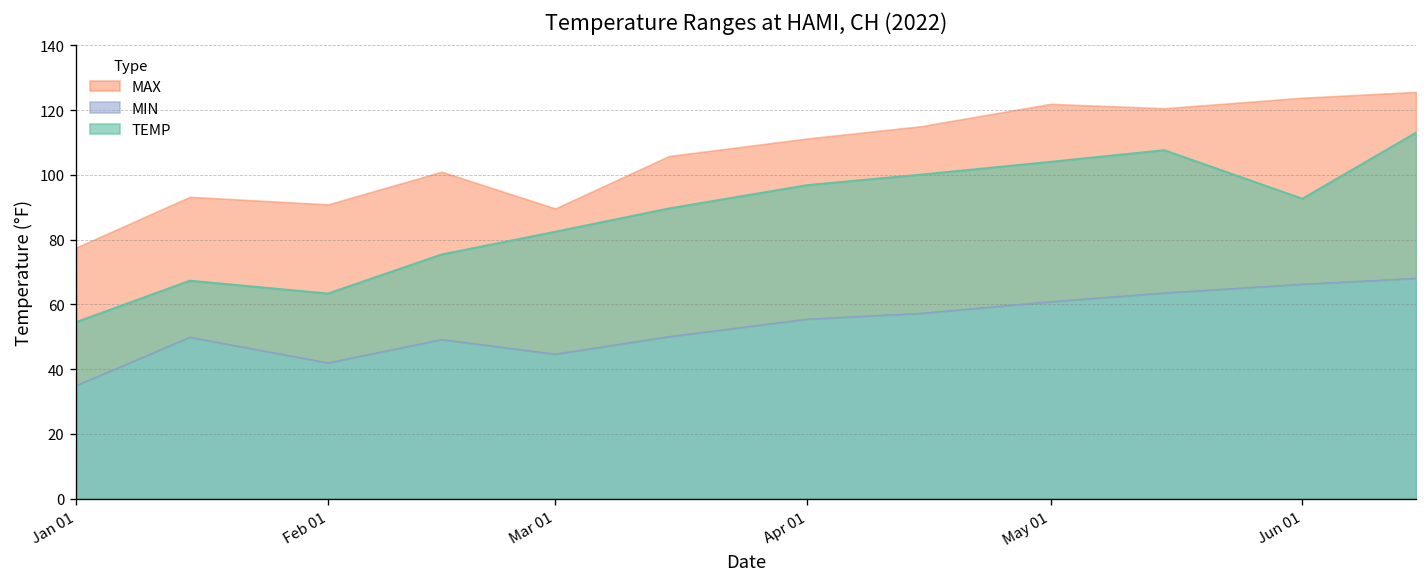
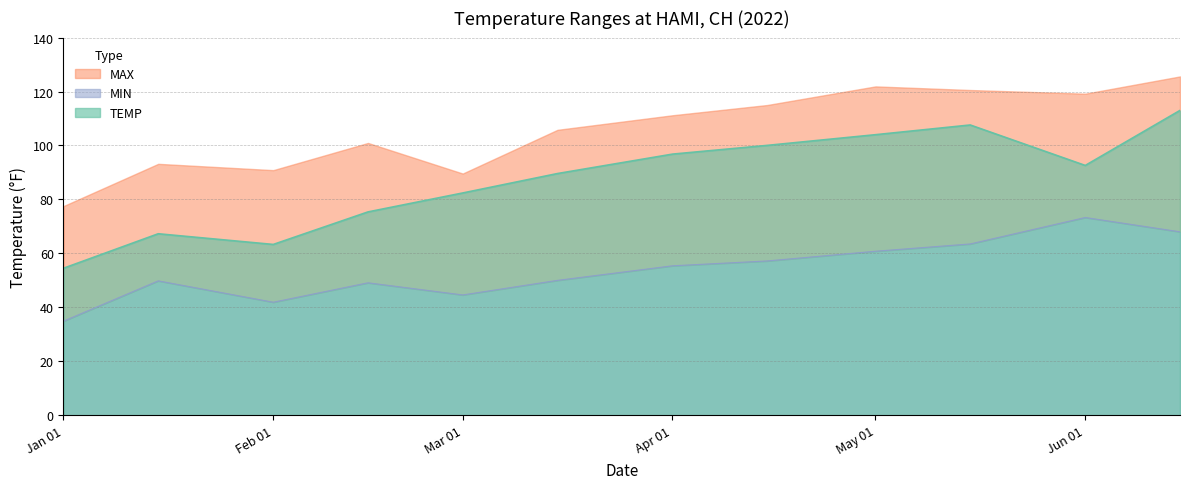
  {
    "MAX": {
      "Jan 01": 78,
      "Feb 01": 91,
      "Mar 01": 90,
      "Apr 01": 111,
      "May 01": 122,
-     "Jun 01": 124
+     "Jun 01": 119
    },
    "MIN": {
      "Jan 01": 35,
      "Feb 01": 42,
      "Mar 01": 45,
      "Apr 01": 55,
      "May 01": 61,
-     "Jun 01": 66
+     "Jun 01": 73
    },
    "TEMP": {
      "Jan 01": 55,
      "Feb 01": 63,
      "Mar 01": 82,
      "Apr 01": 97,
      "May 01": 104,
      "Jun 01": 93
    }
  }
